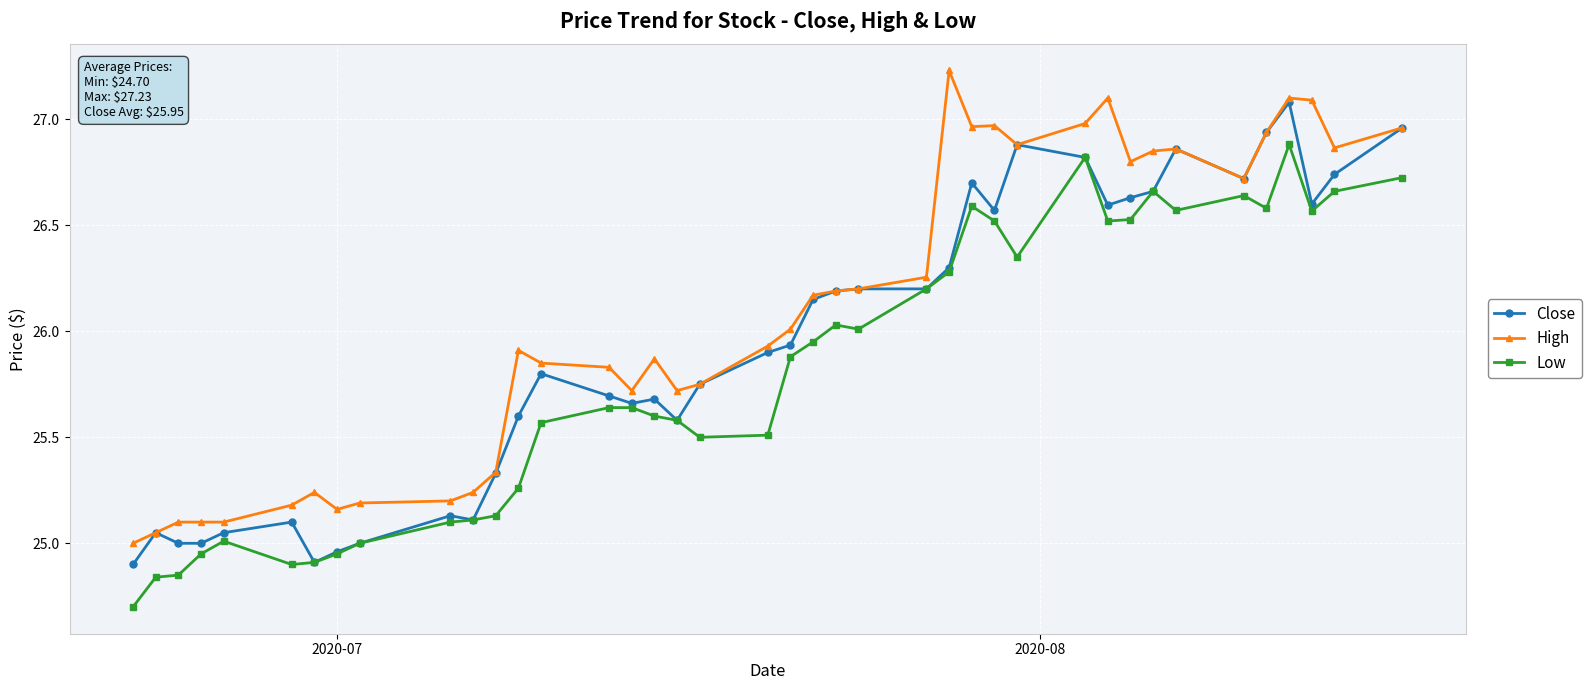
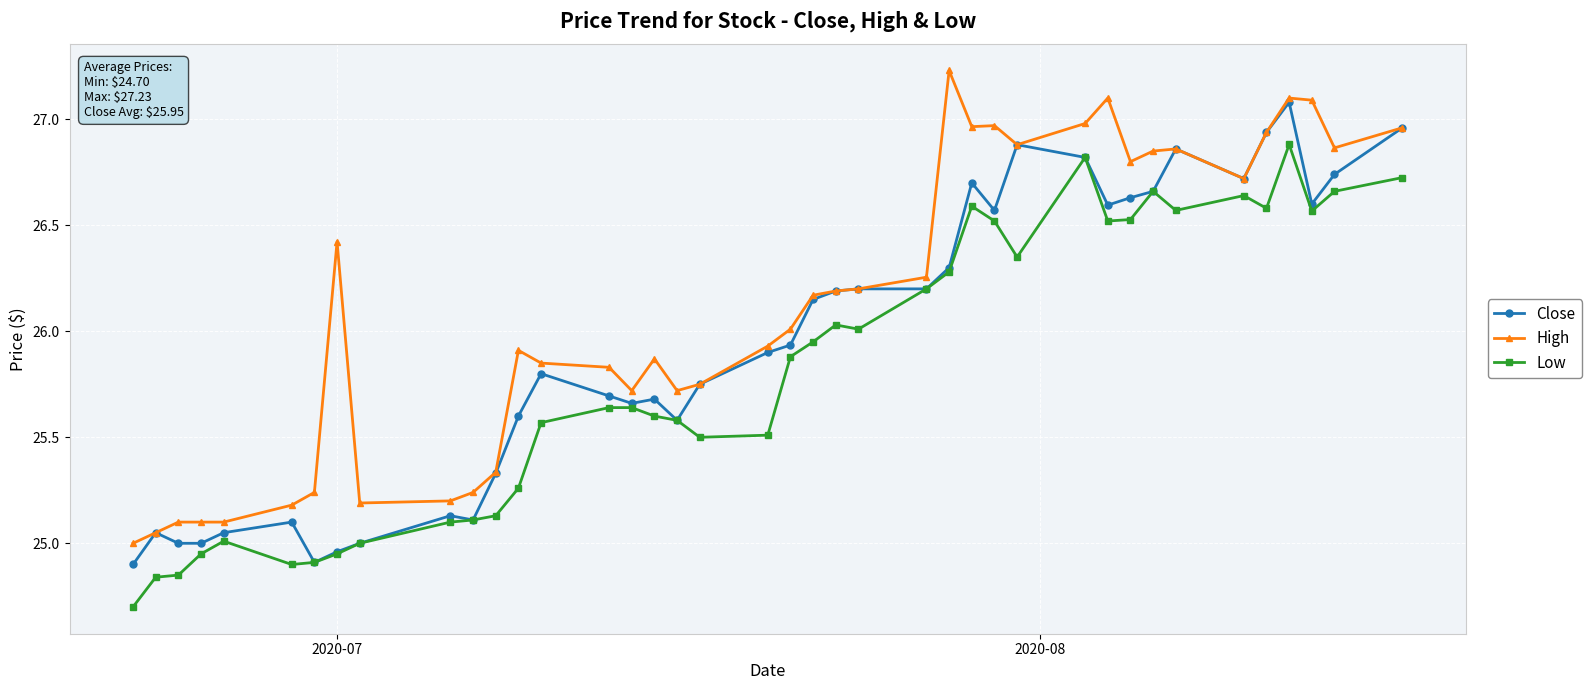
  {
    "High": {
-     "2020-07": 25.16
+     "2020-07": 26.42
    }
  }
